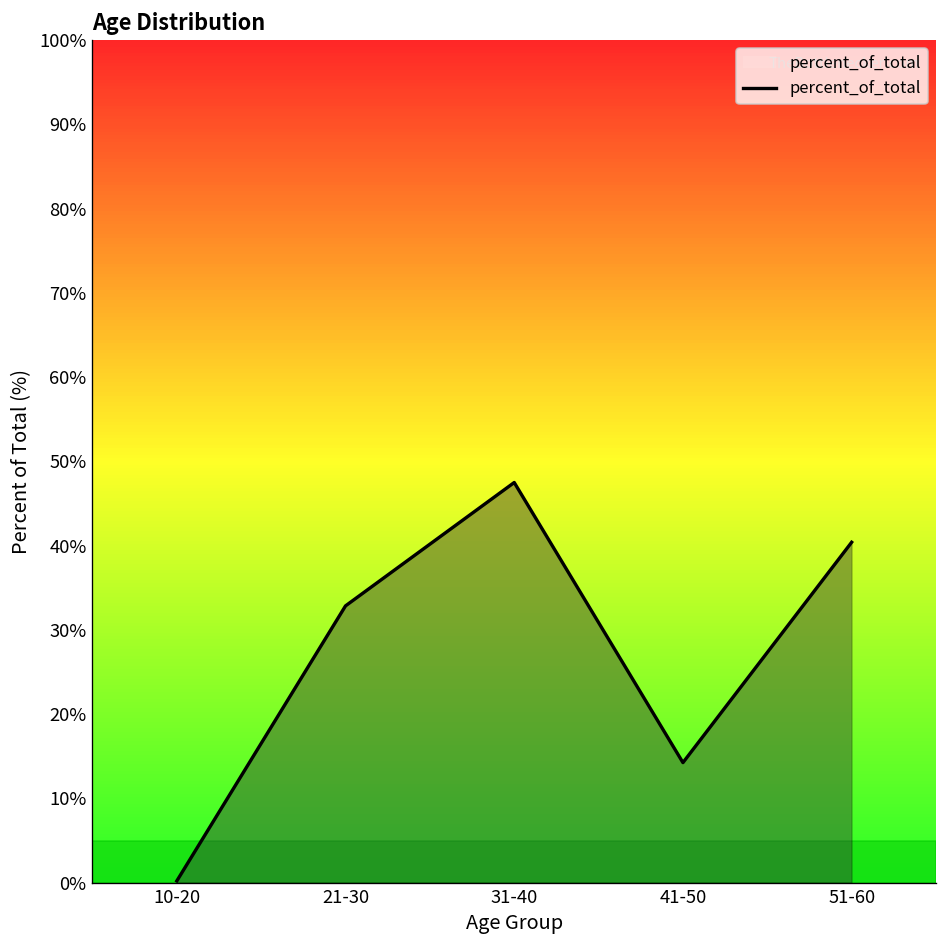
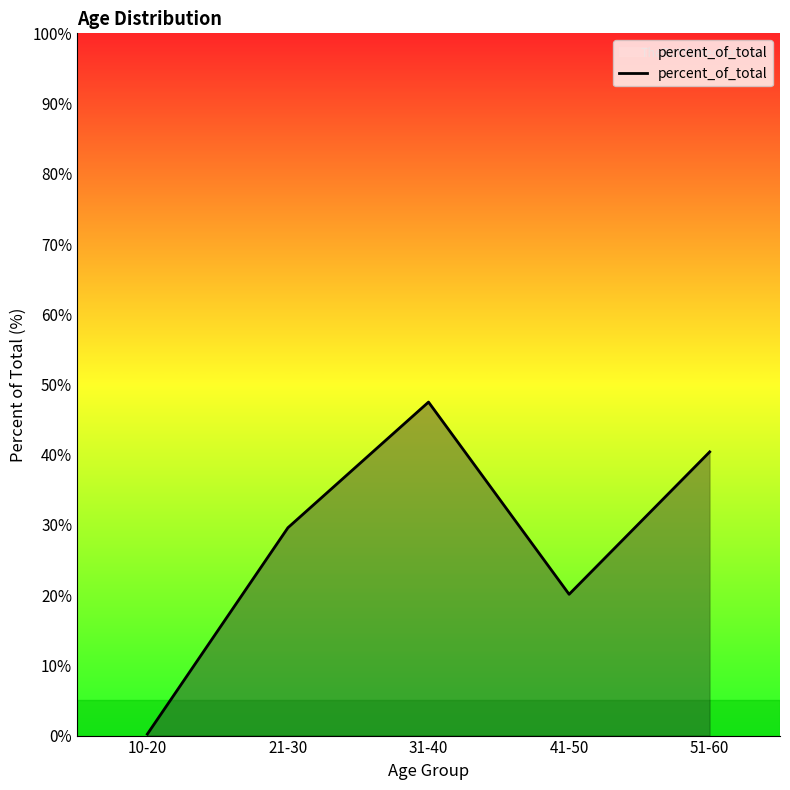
  {
-   "21-30": "33%",
+   "21-30": "30%",
    "31-40": "47%",
-   "41-50": "14%",
+   "41-50": "20%",
    "51-60": "40%"
  }
